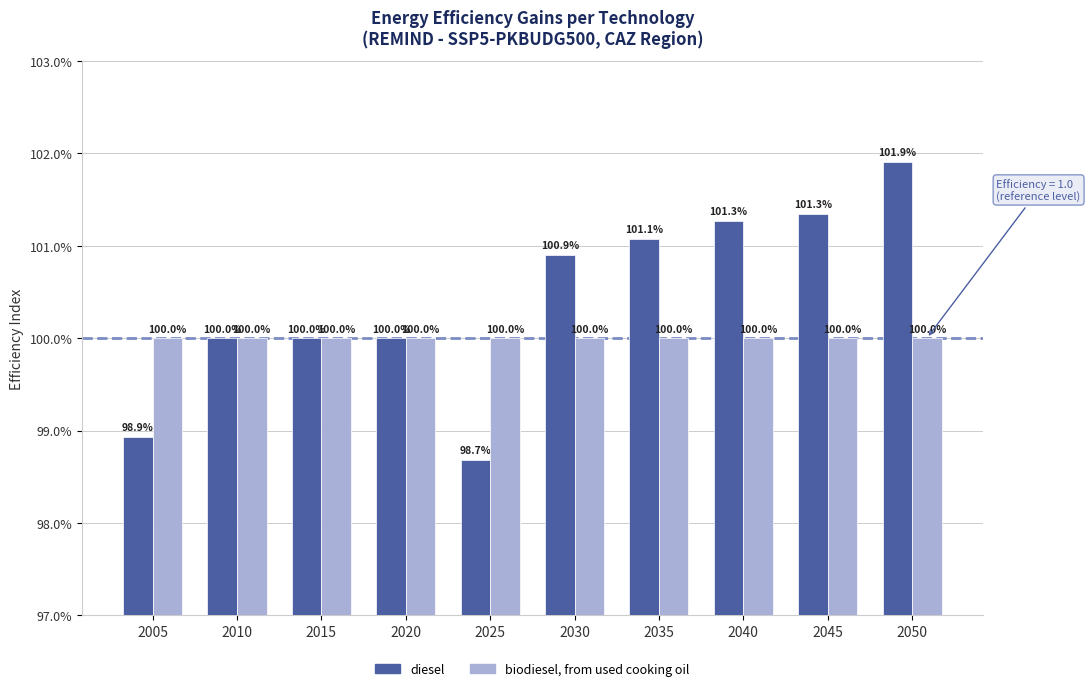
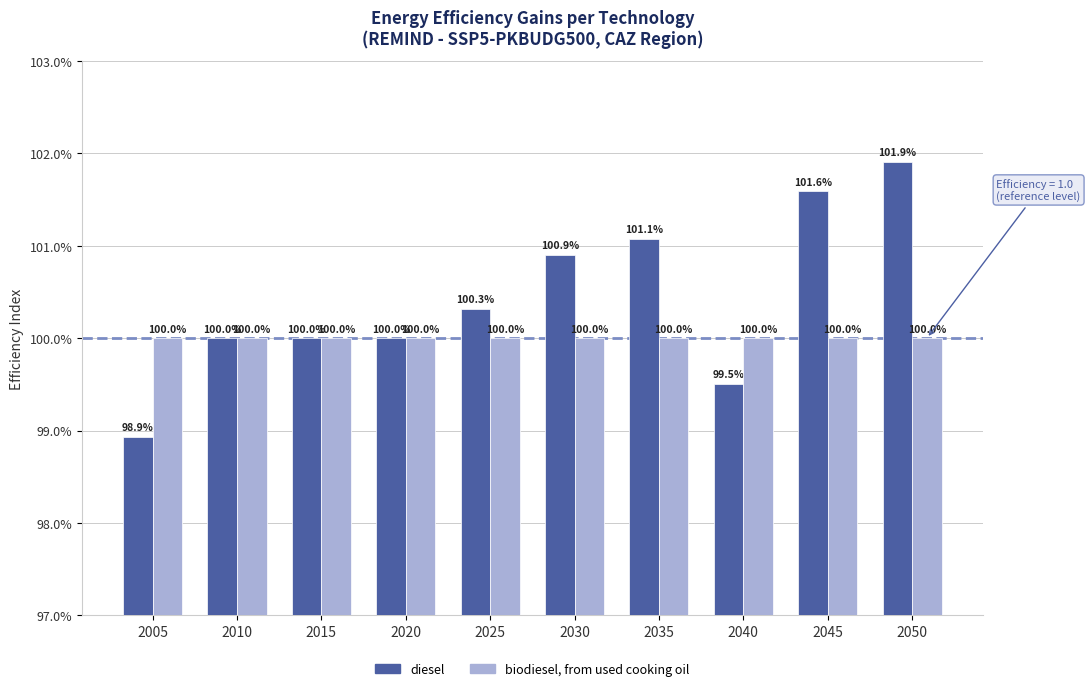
  {
    "diesel": {
      "2005": "98.9%",
-     "2025": "98.7%",
+     "2025": "100.3%",
      "2030": "100.9%",
      "2035": "101.1%",
-     "2040": "101.3%",
-     "2045": "101.3%",
+     "2040": "99.5%",
+     "2045": "101.6%",
      "2050": "101.9%"
    },
    "biodiesel, from used cooking oil": {
      "2005": "100.0%",
      "2025": "100.0%",
      "2030": "100.0%",
      "2035": "100.0%",
      "2040": "100.0%",
      "2045": "100.0%"
    }
  }
